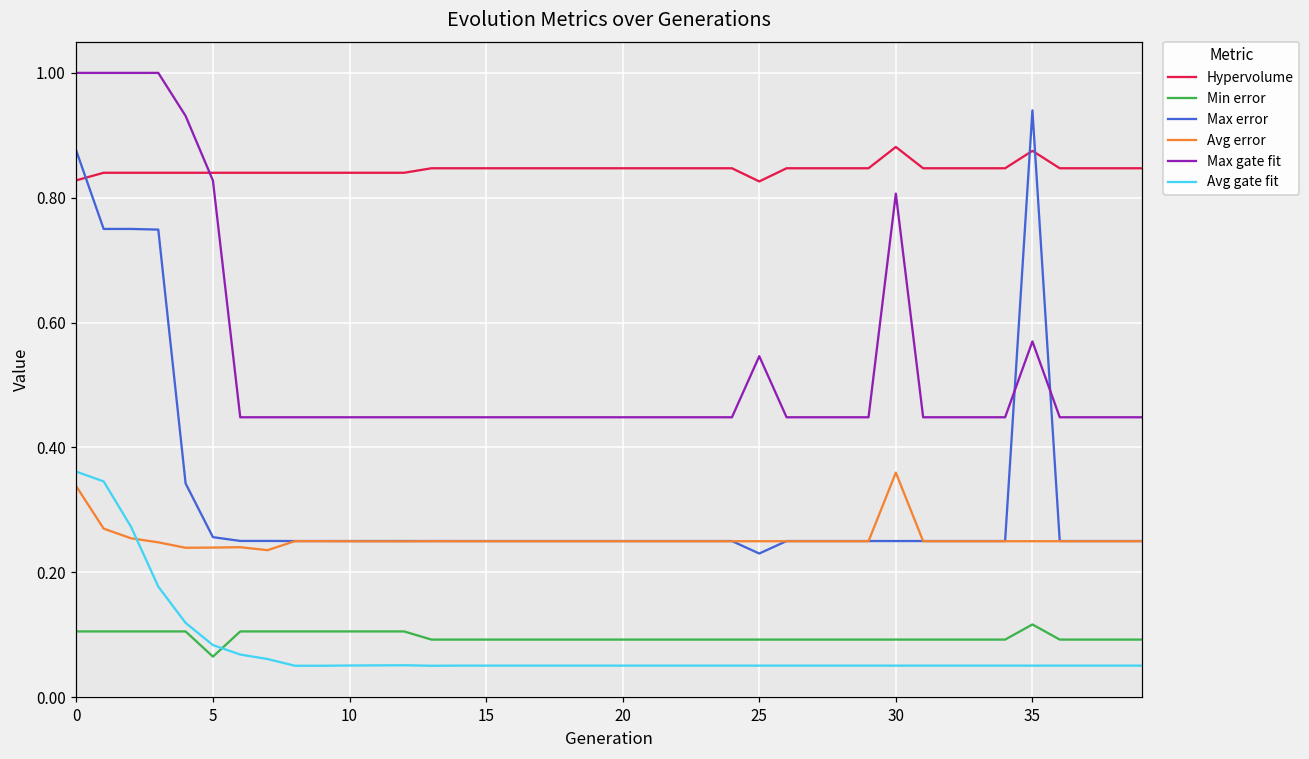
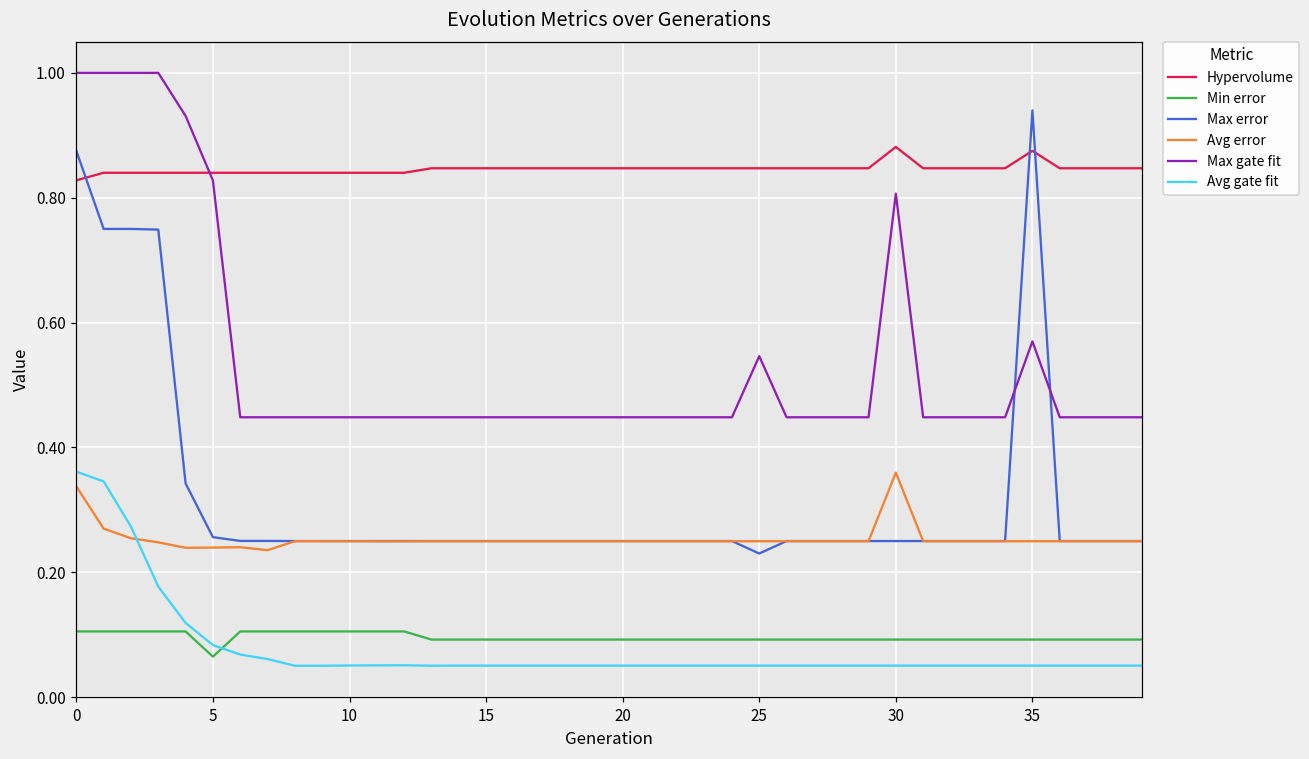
  {
    "Hypervolume": {
      "0": 0.83,
      "5": 0.84,
      "10": 0.84,
      "15": 0.85,
      "20": 0.85,
-     "25": 0.83,
+     "25": 0.85,
      "30": 0.88,
      "35": 0.88
    },
    "Min error": {
      "0": 0.11,
      "5": 0.06,
      "10": 0.11,
      "15": 0.09,
      "20": 0.09,
      "25": 0.09,
      "30": 0.09,
-     "35": 0.12
+     "35": 0.09
    },
    "Max error": {
      "0": 0.88,
      "5": 0.26,
      "25": 0.23,
      "30": 0.25,
      "35": 0.94
    },
    "Avg error": {
      "0": 0.34,
      "5": 0.24,
      "25": 0.25,
      "30": 0.36,
      "35": 0.25
    },
    "Max gate fit": {
      "0": 1.00,
      "5": 0.83,
      "10": 0.45,
      "15": 0.45,
      "20": 0.45,
      "25": 0.55,
      "30": 0.81,
      "35": 0.57
    },
    "Avg gate fit": {
      "0": 0.36,
      "5": 0.08,
      "10": 0.05,
      "15": 0.05,
      "20": 0.05,
      "25": 0.05,
      "30": 0.05,
      "35": 0.05
    }
  }
